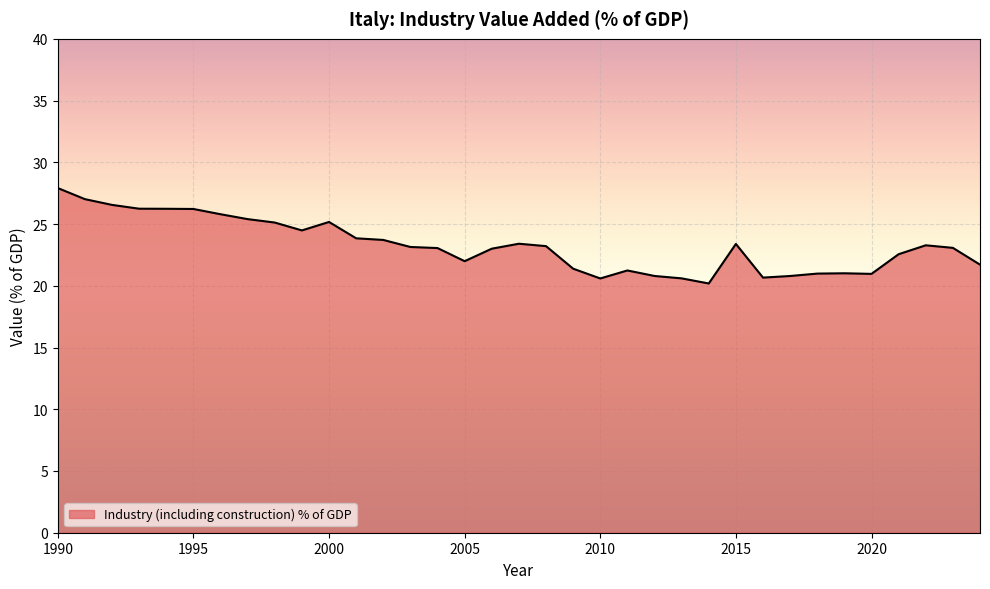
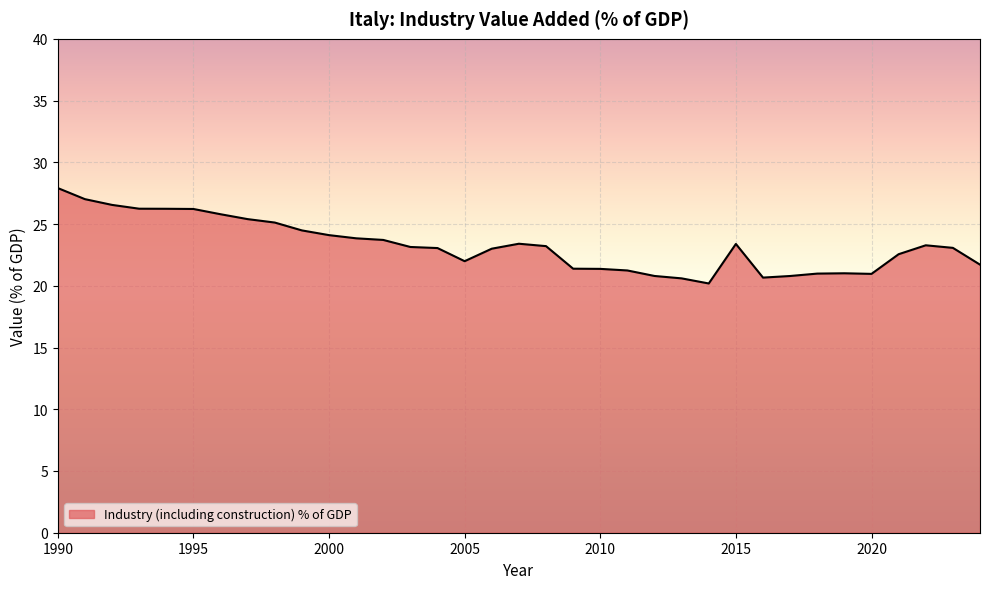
  {
    "1990": 27.9,
    "1995": 26.2,
-   "2000": 25.2,
+   "2000": 24.1,
    "2005": 22.0,
-   "2010": 20.6,
+   "2010": 21.4,
    "2015": 23.4,
    "2020": 21.0
  }
